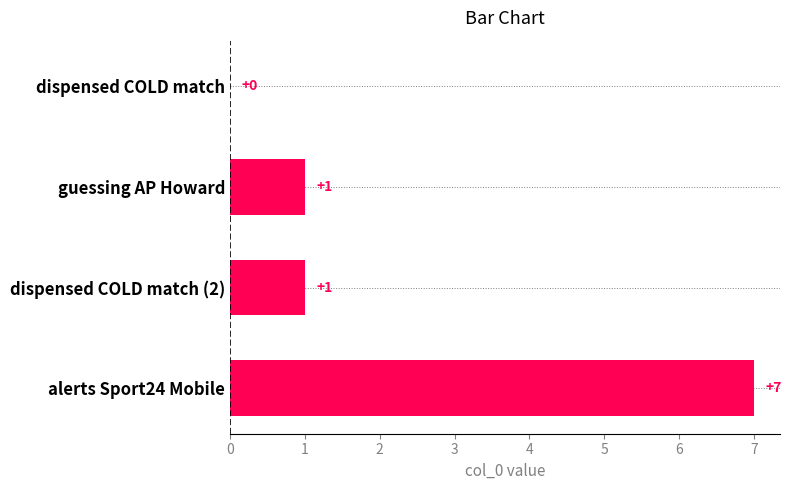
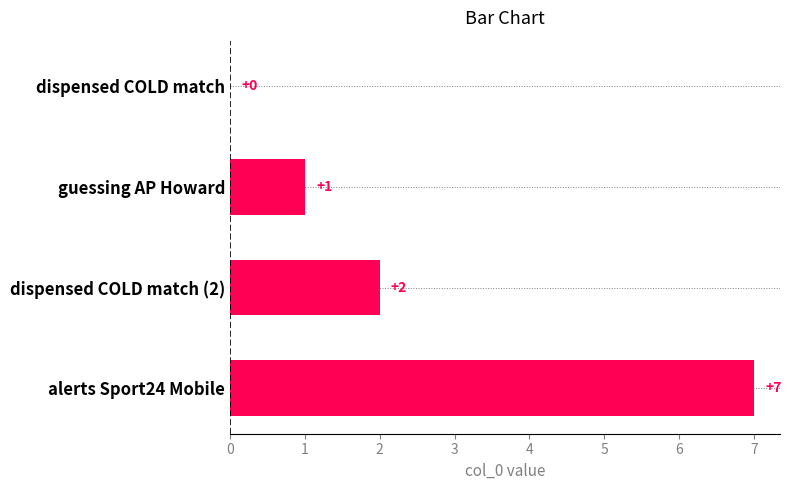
  {
    "dispensed COLD match": "+0",
    "guessing AP Howard": "+1",
-   "dispensed COLD match (2)": "+1",
+   "dispensed COLD match (2)": "+2",
    "alerts Sport24 Mobile": "+7"
  }
